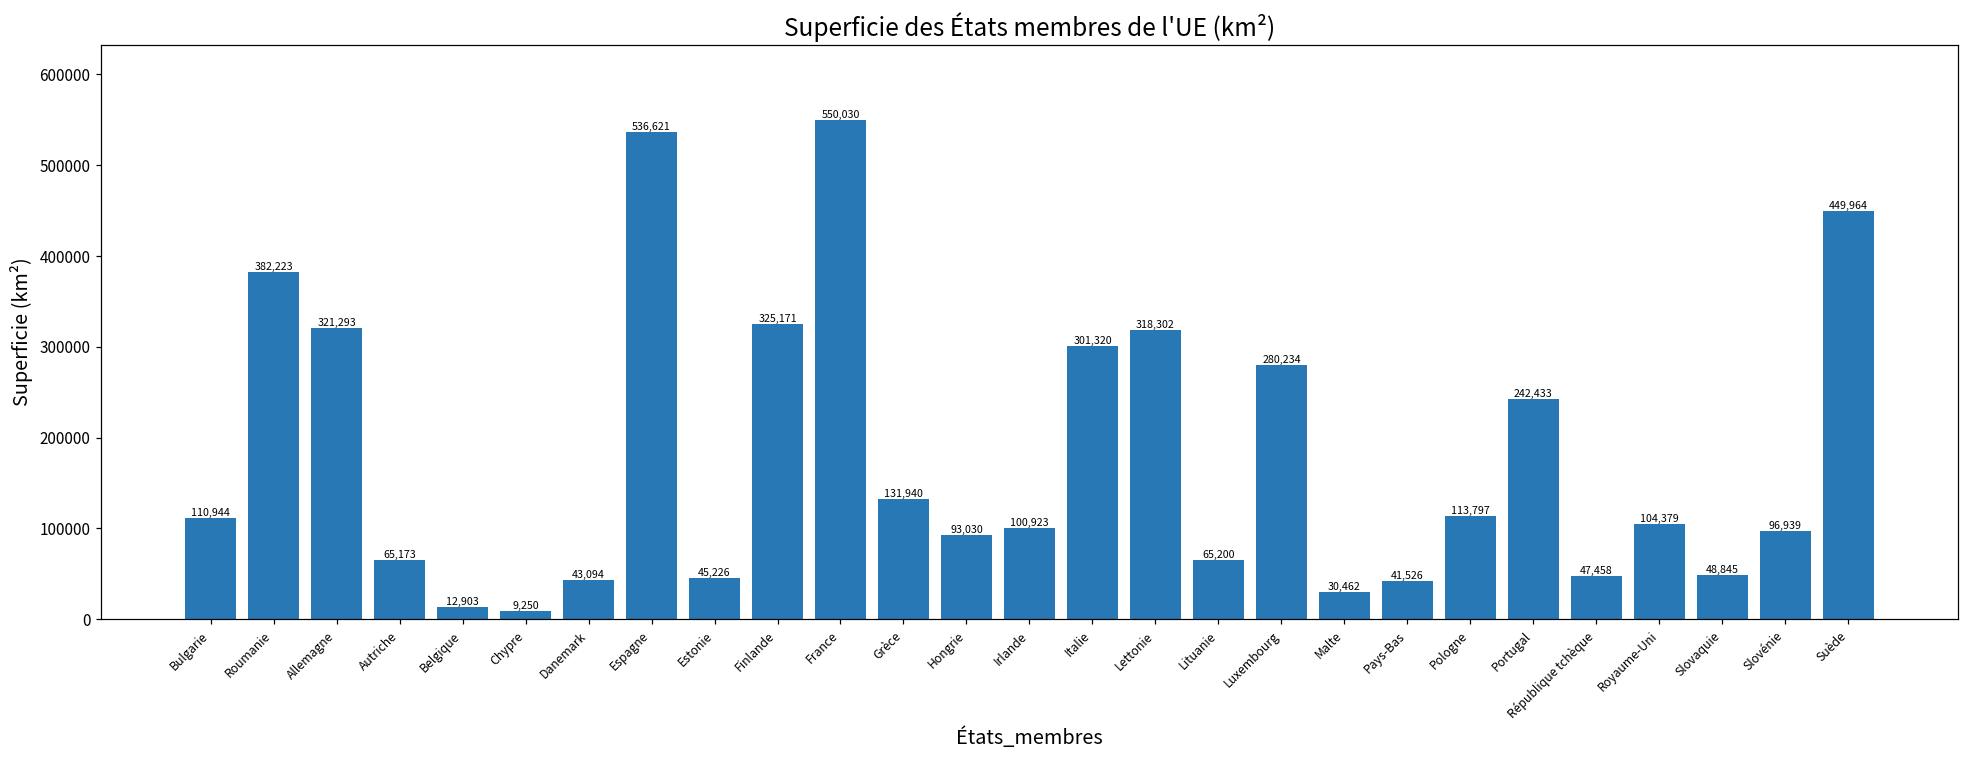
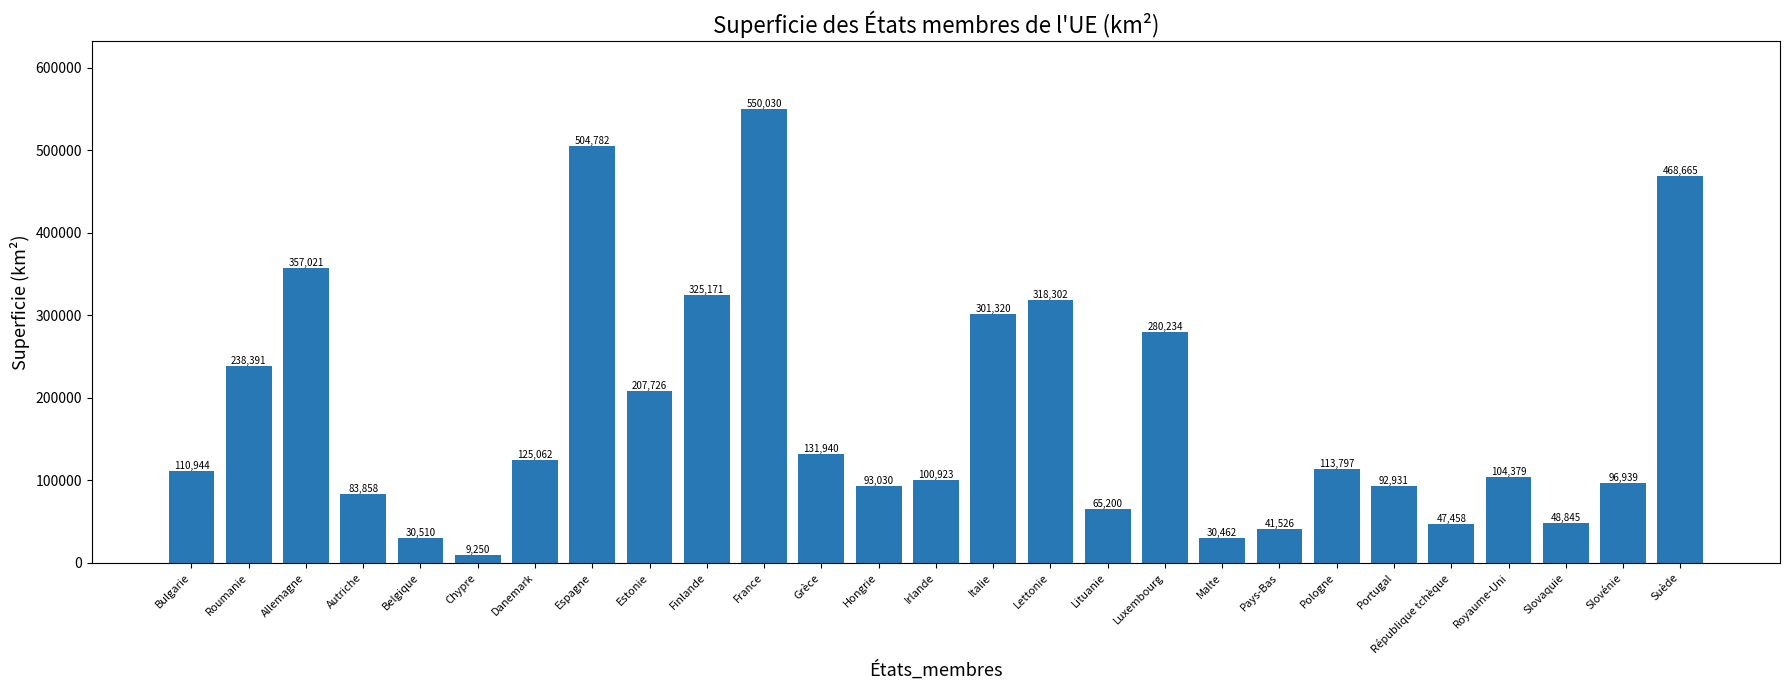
  {
    "Bulgarie": "110,944",
-   "Roumanie": "382,223",
-   "Allemagne": "321,293",
-   "Autriche": "65,173",
-   "Belgique": "12,903",
+   "Roumanie": "238,391",
+   "Allemagne": "357,021",
+   "Autriche": "83,858",
+   "Belgique": "30,510",
    "Chypre": "9,250",
-   "Danemark": "43,094",
-   "Espagne": "536,621",
-   "Estonie": "45,226",
+   "Danemark": "125,062",
+   "Espagne": "504,782",
+   "Estonie": "207,726",
    "Finlande": "325,171",
    "France": "550,030",
    "Grèce": "131,940",
    "Hongrie": "93,030",
    "Irlande": "100,923",
    "Italie": "301,320",
    "Lettonie": "318,302",
    "Lituanie": "65,200",
    "Luxembourg": "280,234",
    "Malte": "30,462",
    "Pays-Bas": "41,526",
    "Pologne": "113,797",
-   "Portugal": "242,433",
+   "Portugal": "92,931",
    "République tchèque": "47,458",
    "Royaume-Uni": "104,379",
    "Slovaquie": "48,845",
    "Slovénie": "96,939",
-   "Suède": "449,964"
+   "Suède": "468,665"
  }
